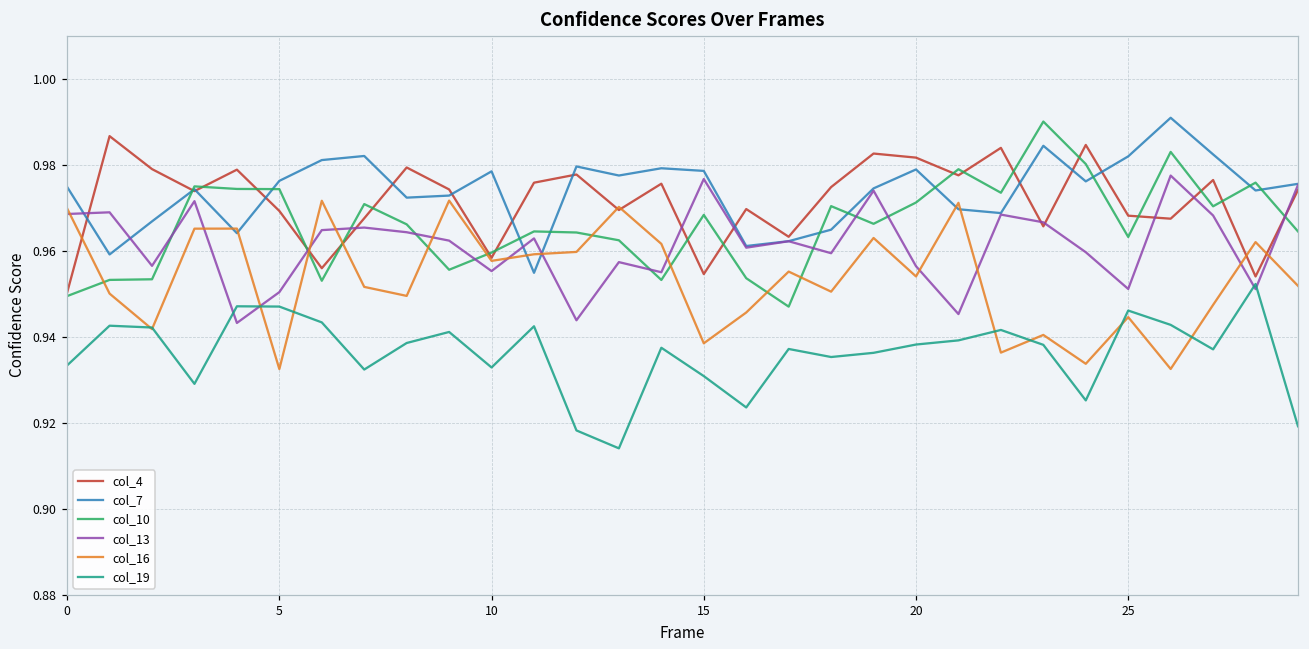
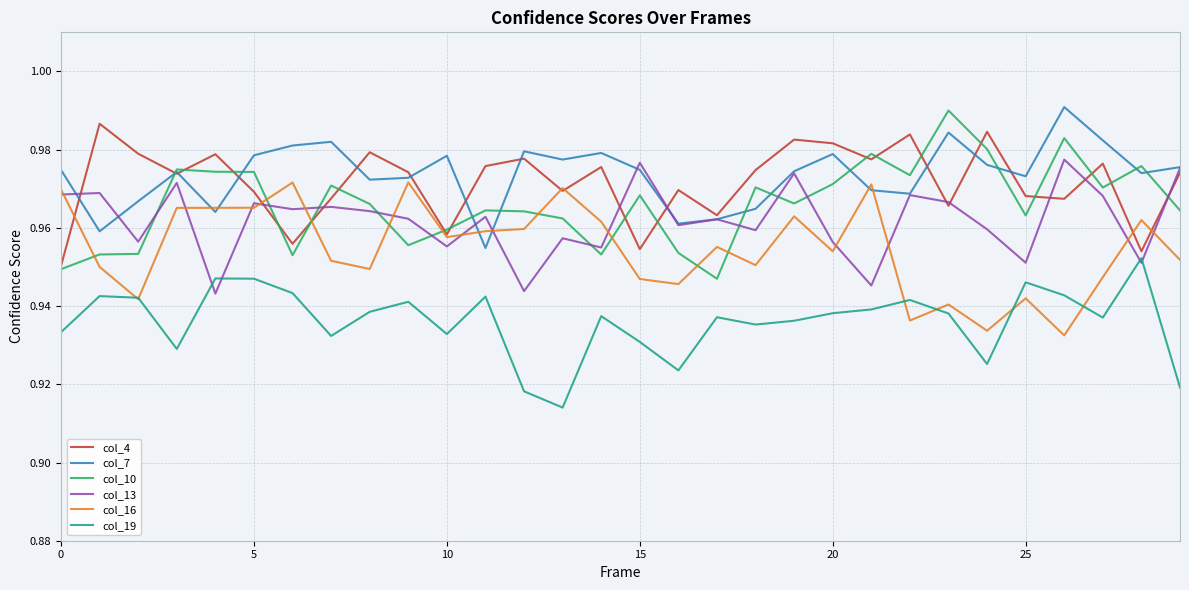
  {
    "col_4": {
      "0": 0.950,
      "5": 0.969,
      "10": 0.958,
      "15": 0.955,
      "20": 0.982,
      "25": 0.968
    },
    "col_7": {
      "0": 0.975,
-     "5": 0.976,
+     "5": 0.979,
      "10": 0.978,
-     "15": 0.979,
+     "15": 0.975,
      "20": 0.979,
-     "25": 0.982
+     "25": 0.973
    },
    "col_13": {
      "0": 0.969,
-     "5": 0.950,
+     "5": 0.966,
      "10": 0.955,
      "15": 0.977,
      "20": 0.956,
      "25": 0.951
    },
    "col_16": {
      "0": 0.970,
-     "5": 0.932,
+     "5": 0.965,
      "10": 0.958,
-     "15": 0.938,
+     "15": 0.947,
      "20": 0.954,
-     "25": 0.945
+     "25": 0.942
    }
  }
